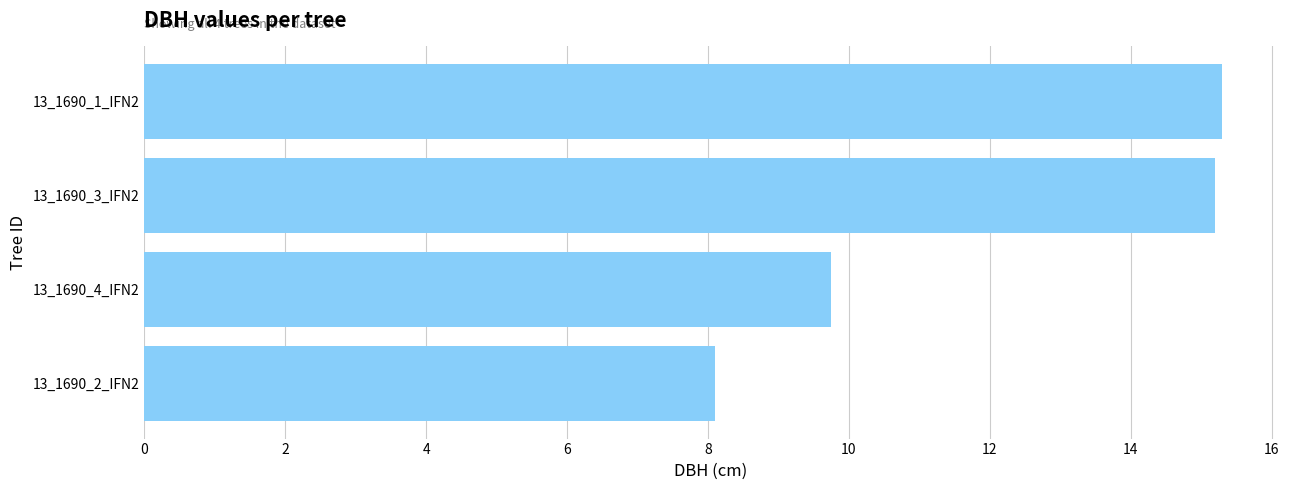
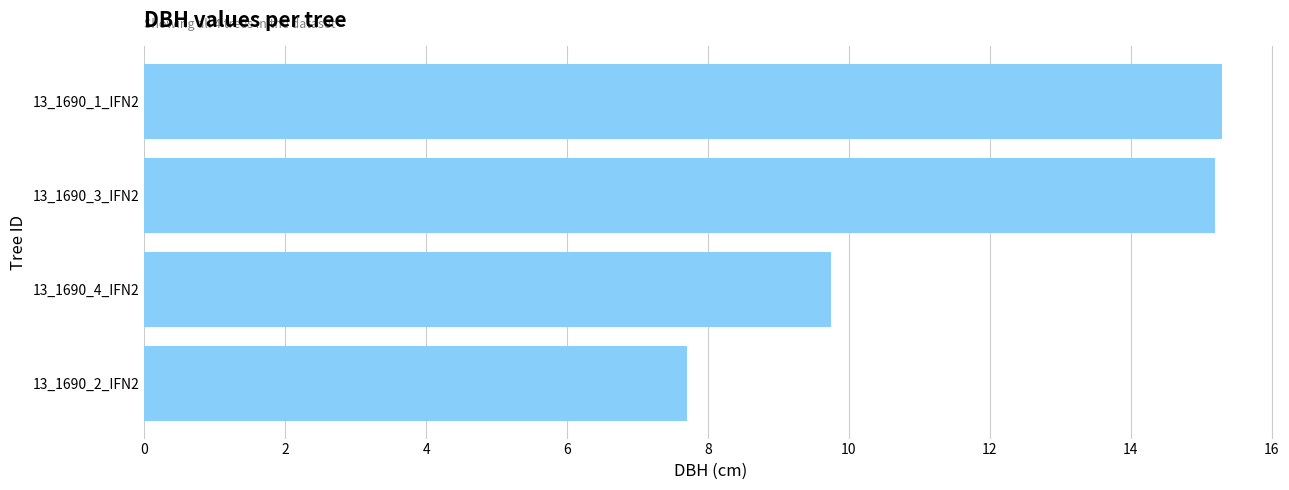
  {
    "13_1690_1_IFN2": 15.3,
    "13_1690_3_IFN2": 15.2,
    "13_1690_4_IFN2": 9.8,
-   "13_1690_2_IFN2": 8.1
+   "13_1690_2_IFN2": 7.7
  }
